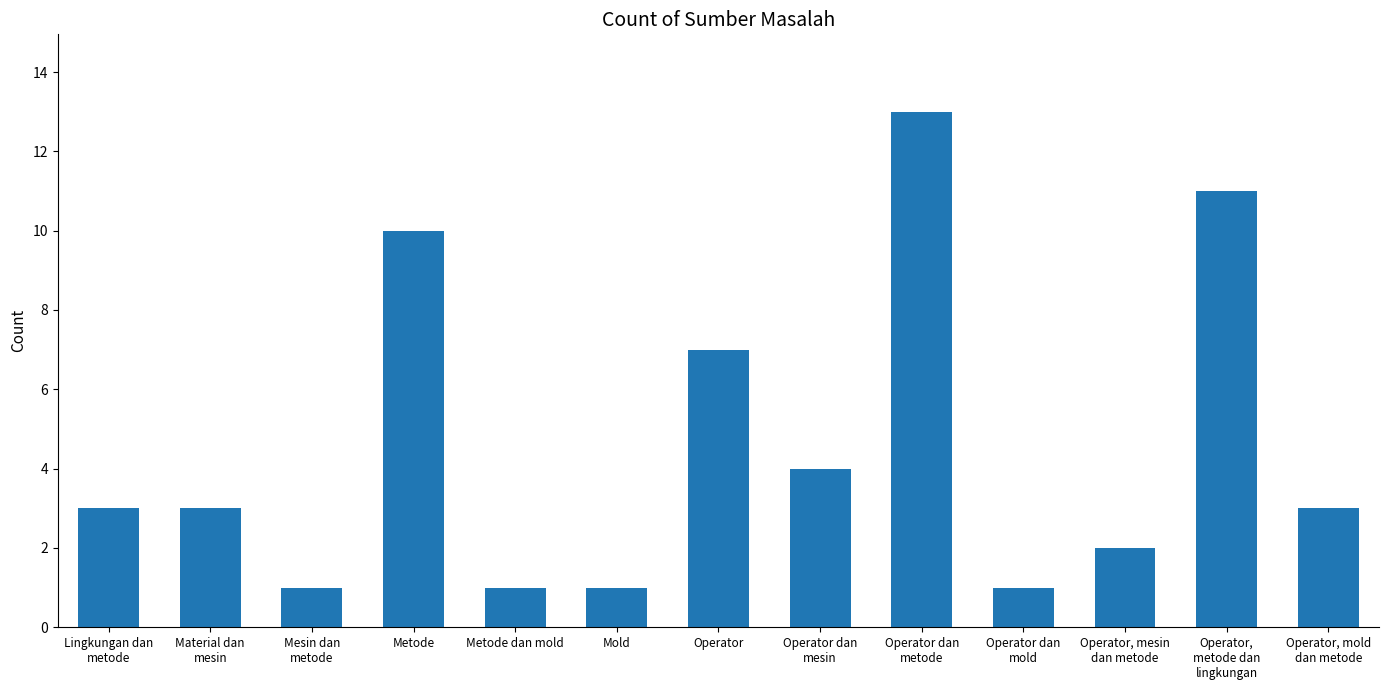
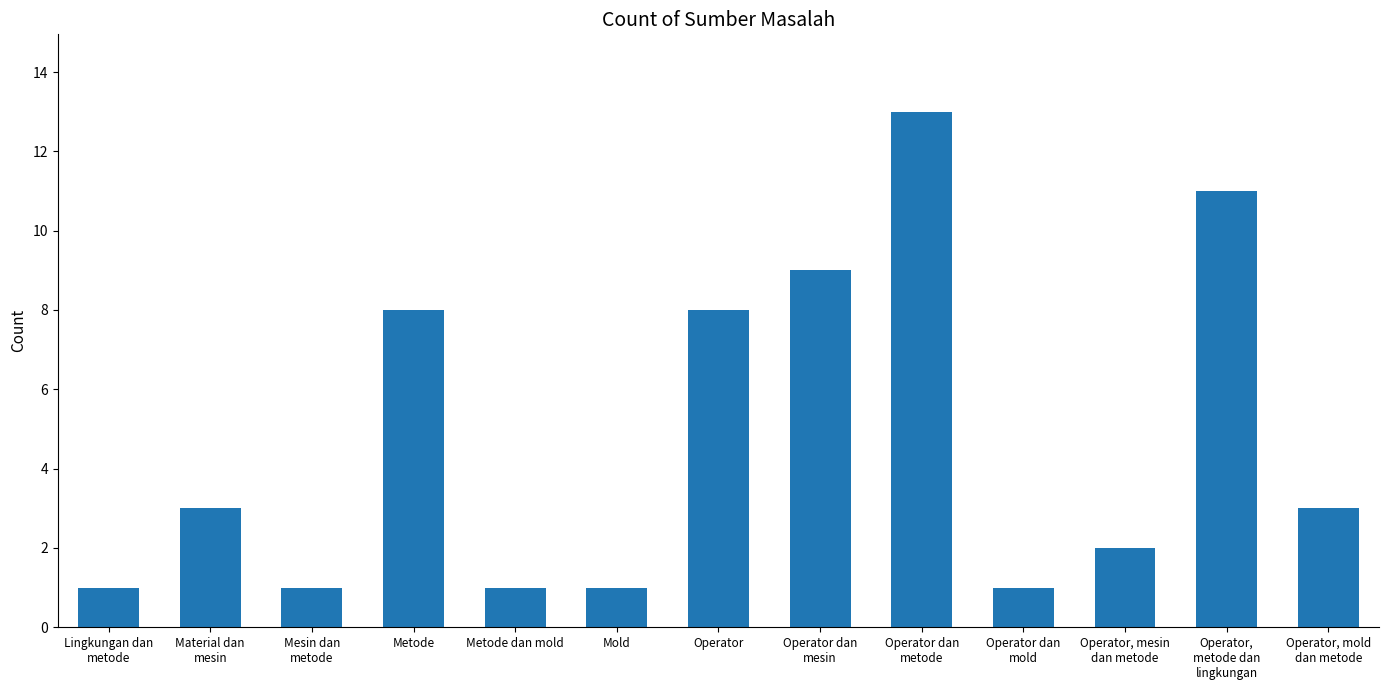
  {
-   "Lingkungan dan metode": 3,
+   "Lingkungan dan metode": 1,
    "Material dan mesin": 3,
    "Mesin dan metode": 1,
-   "Metode": 10,
+   "Metode": 8,
    "Metode dan mold": 1,
    "Mold": 1,
-   "Operator": 7,
-   "Operator dan mesin": 4,
+   "Operator": 8,
+   "Operator dan mesin": 9,
    "Operator dan metode": 13,
    "Operator dan mold": 1,
    "Operator, mesin dan metode": 2,
    "Operator, metode dan lingkungan": 11,
    "Operator, mold dan metode": 3
  }
